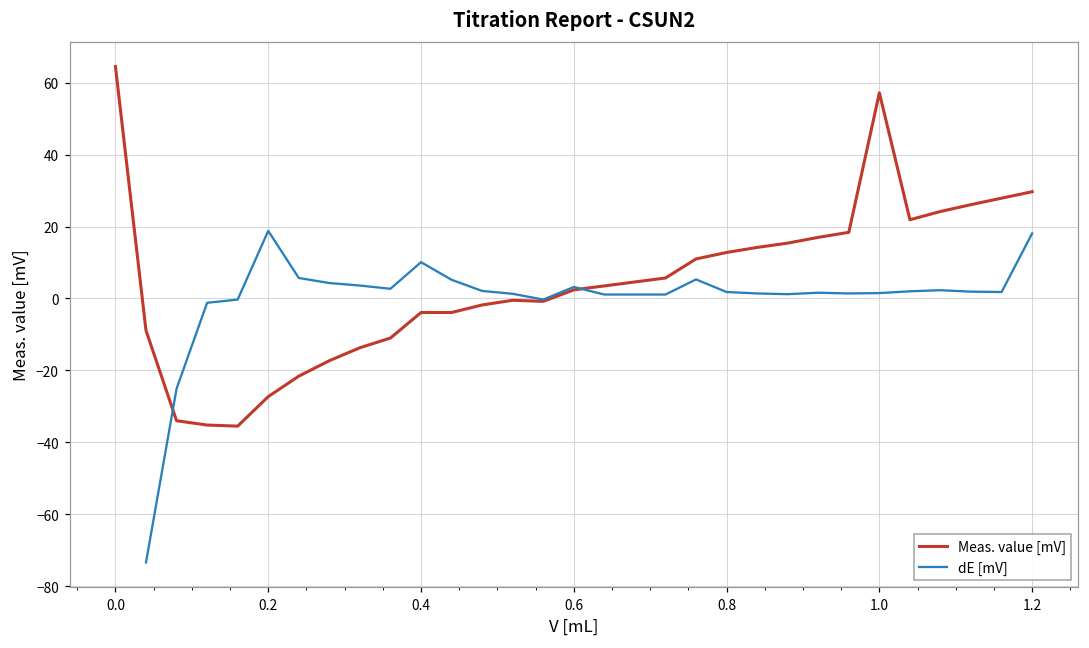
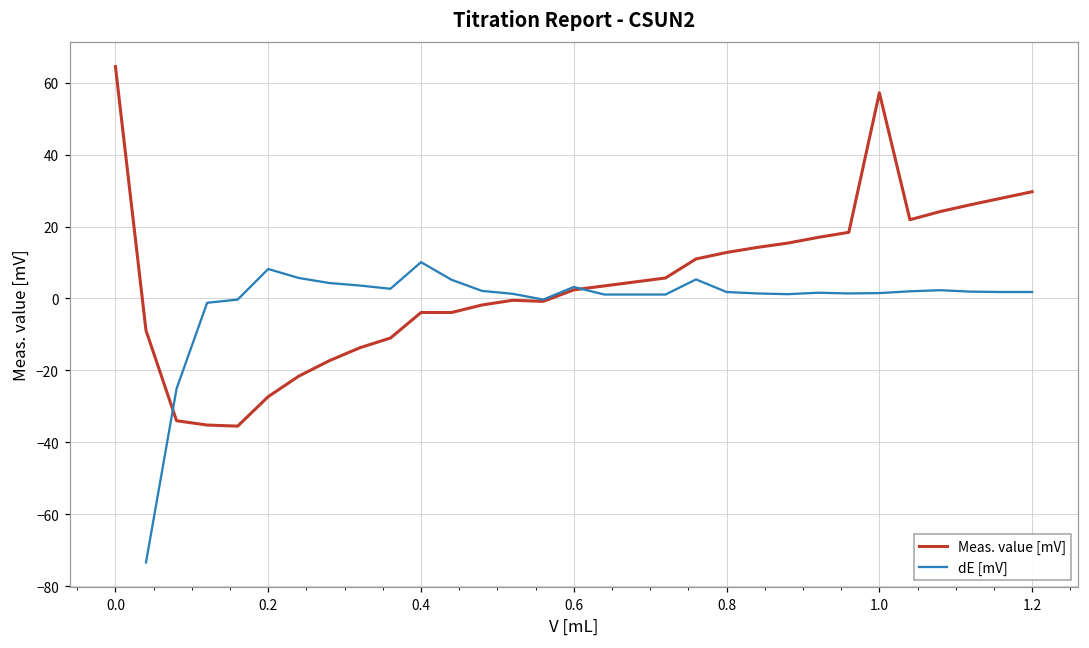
  {
    "Meas. value [mV]": {
      "0.0": 65,
      "0.2": -27,
      "0.4": -4,
      "0.6": 2,
      "0.8": 13,
      "1.0": 57,
      "1.2": 30
    },
    "dE [mV]": {
-     "0.2": 19,
+     "0.2": 8,
      "0.4": 10,
      "0.6": 3,
      "0.8": 2,
      "1.0": 2,
-     "1.2": 18
+     "1.2": 2
    }
  }
